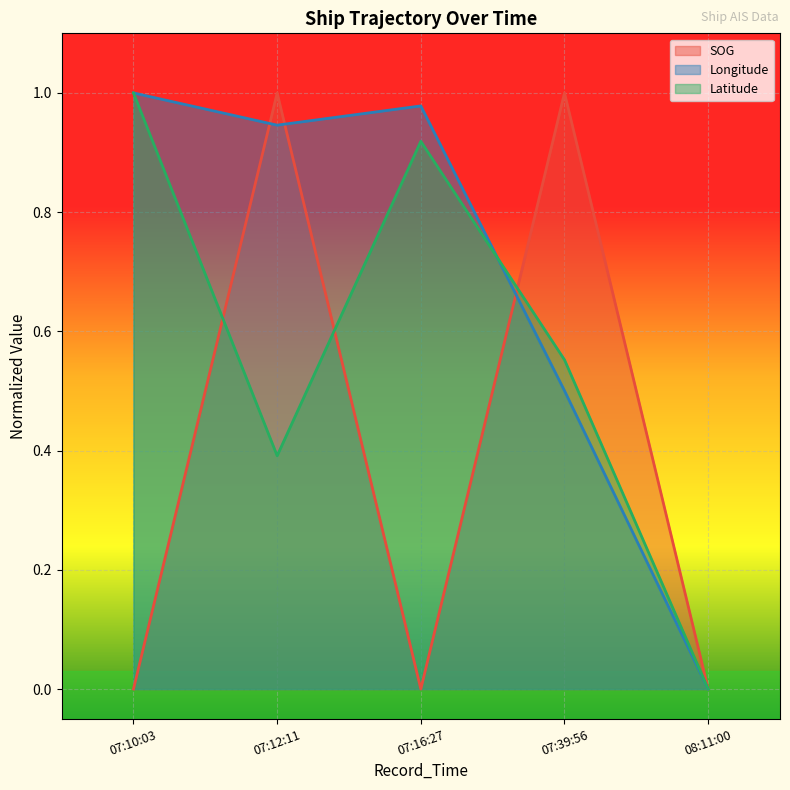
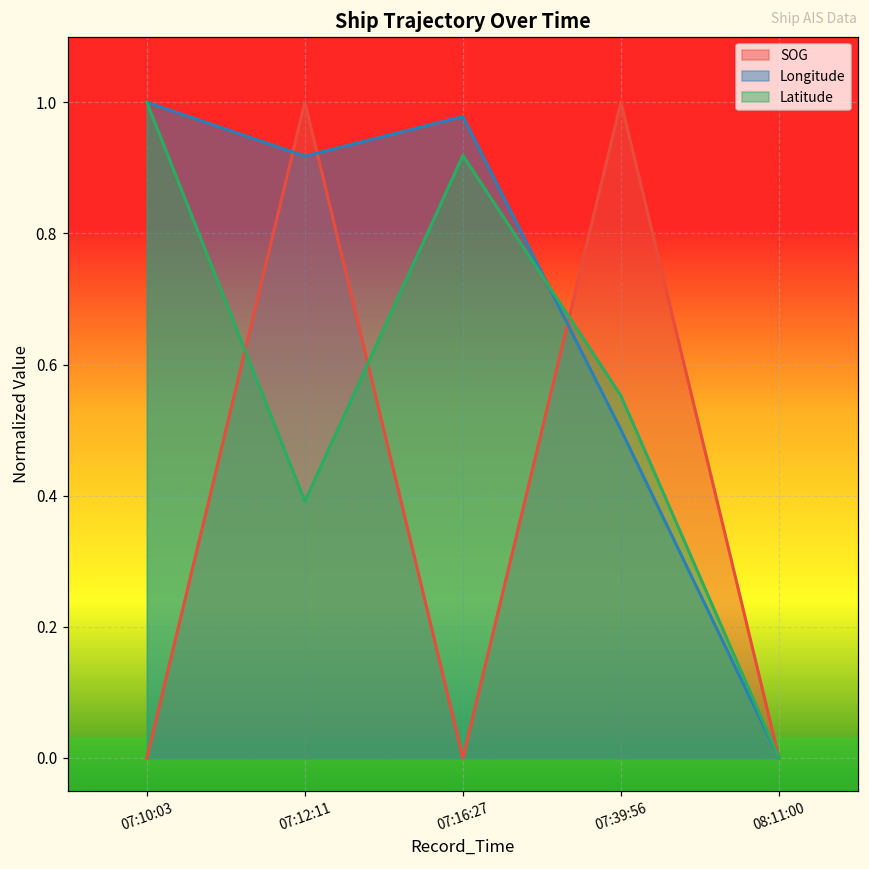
  {
    "SOG": {
      "07:12:11": 1.00,
      "07:39:56": 1.00
    },
    "Longitude": {
-     "07:12:11": 0.95,
+     "07:12:11": 0.92,
      "07:16:27": 0.98,
      "07:39:56": 0.50
    },
    "Latitude": {
      "07:12:11": 0.39,
      "07:16:27": 0.92,
      "07:39:56": 0.55
    }
  }
